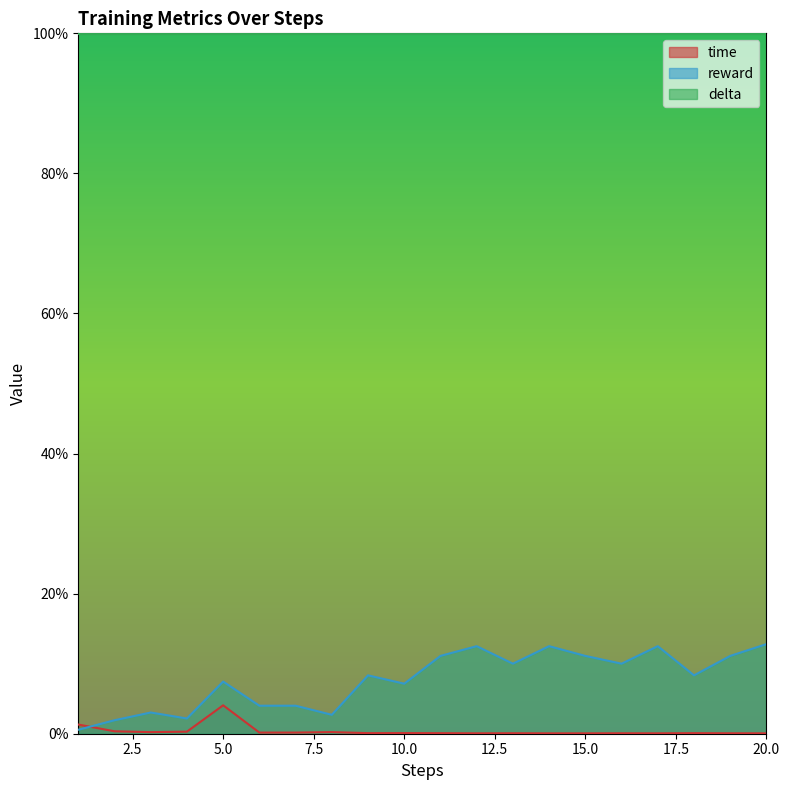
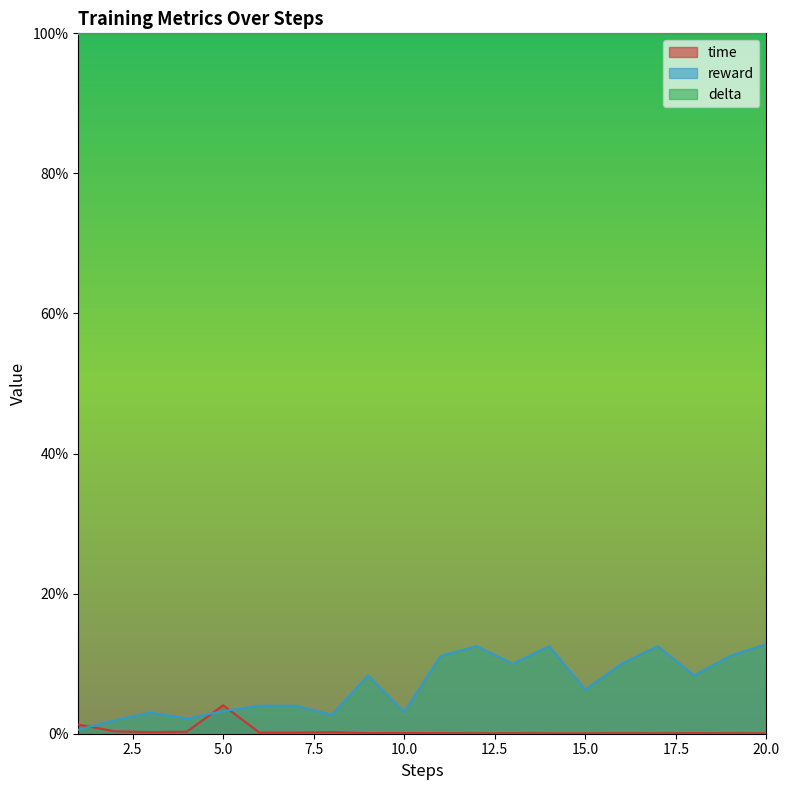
  {
    "time": {
      "5.0": "4%",
      "10.0": "0%",
      "15.0": "0%",
      "20.0": "0%"
    },
    "reward": {
-     "5.0": "7%",
-     "10.0": "7%",
-     "15.0": "11%",
+     "5.0": "3%",
+     "10.0": "3%",
+     "15.0": "6%",
      "20.0": "13%"
    },
    "delta": {
      "5.0": "100%",
      "10.0": "100%",
      "15.0": "100%",
      "20.0": "100%"
    }
  }
